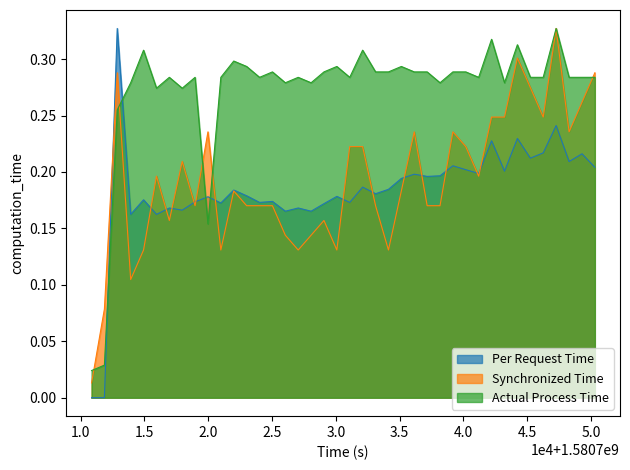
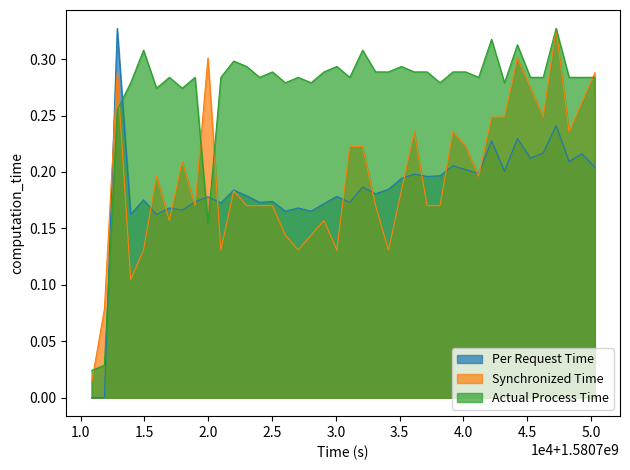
  {
    "Per Request Time": {
      "2.0": 0.178
    },
    "Synchronized Time": {
-     "2.0": 0.236
+     "2.0": 0.301
    },
    "Actual Process Time": {
      "2.0": 0.154
    }
  }
